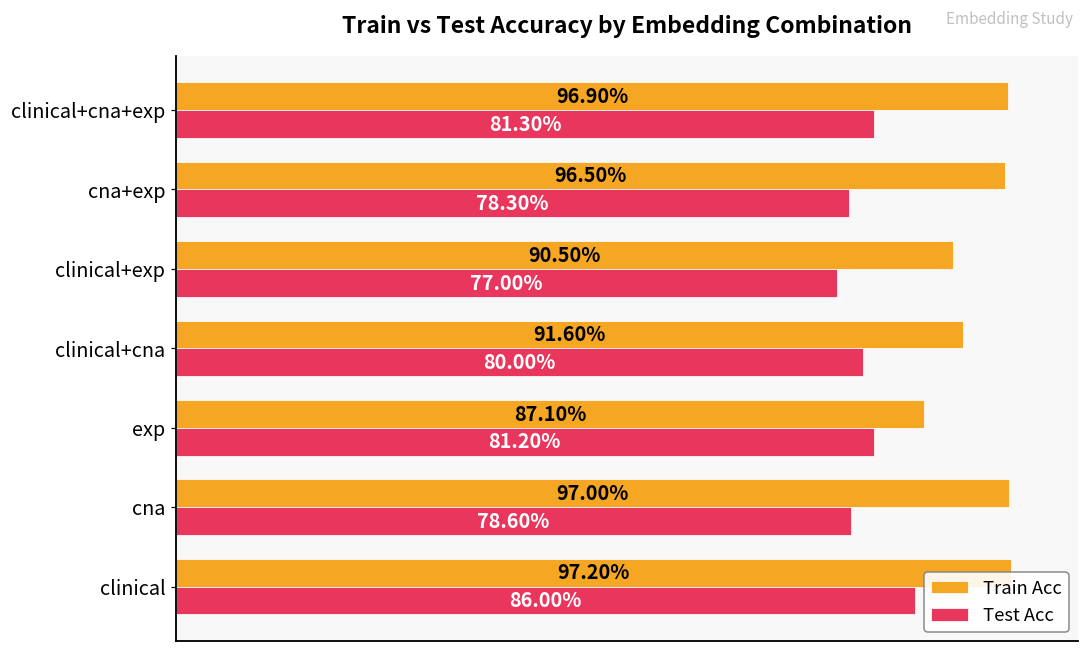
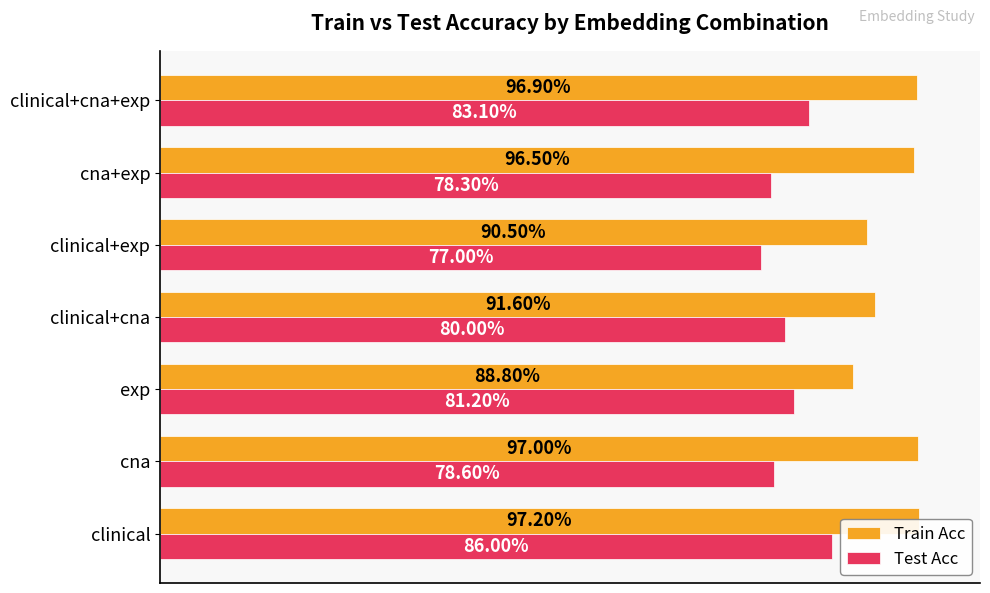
  {
    "Train Acc": {
      "clinical+cna+exp": "96.90%",
      "cna+exp": "96.50%",
      "clinical+exp": "90.50%",
      "clinical+cna": "91.60%",
-     "exp": "87.10%",
+     "exp": "88.80%",
      "cna": "97.00%"
    },
    "Test Acc": {
-     "clinical+cna+exp": "81.30%",
+     "clinical+cna+exp": "83.10%",
      "cna+exp": "78.30%",
      "clinical+exp": "77.00%",
      "clinical+cna": "80.00%",
      "exp": "81.20%",
      "cna": "78.60%",
      "clinical": "86.00%"
    }
  }
